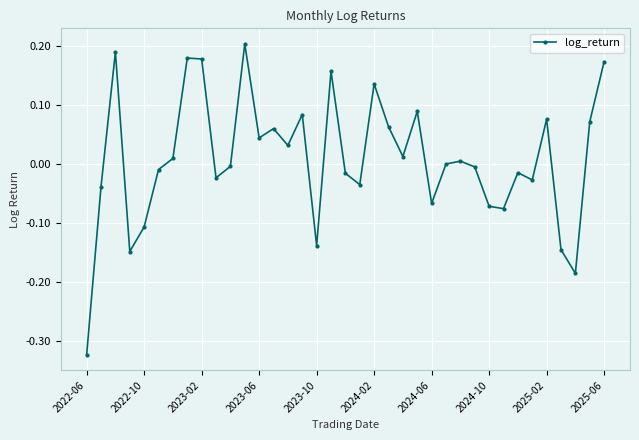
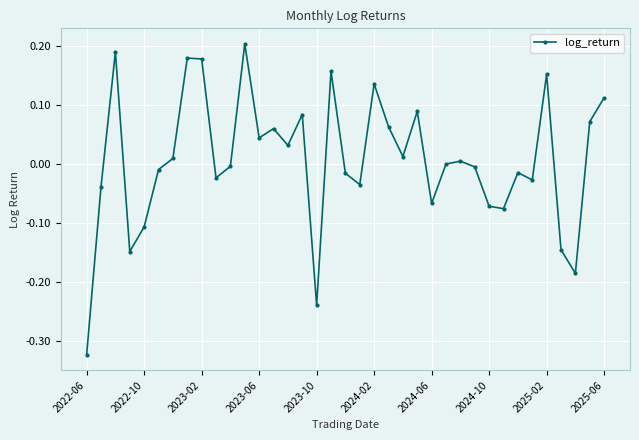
  {
    "2022-06": -0.32,
    "2022-10": -0.11,
    "2023-02": 0.18,
    "2023-06": 0.04,
-   "2023-10": -0.14,
+   "2023-10": -0.24,
    "2024-02": 0.14,
    "2024-06": -0.07,
    "2024-10": -0.07,
-   "2025-02": 0.08,
-   "2025-06": 0.17
+   "2025-02": 0.15,
+   "2025-06": 0.11
  }
